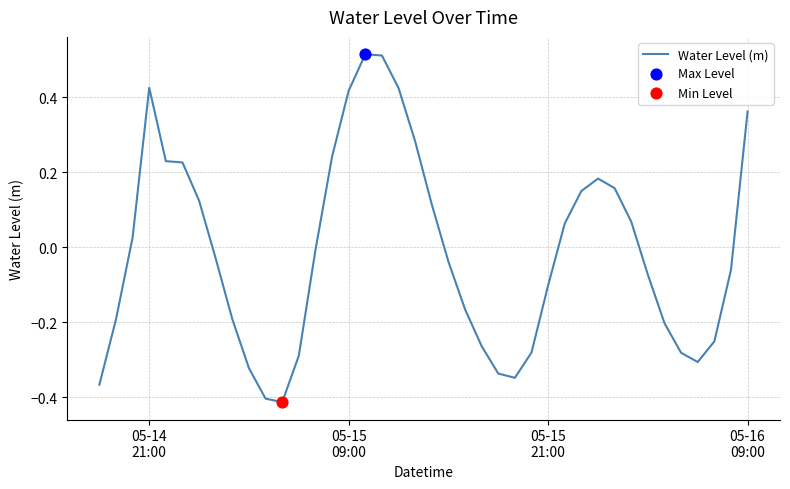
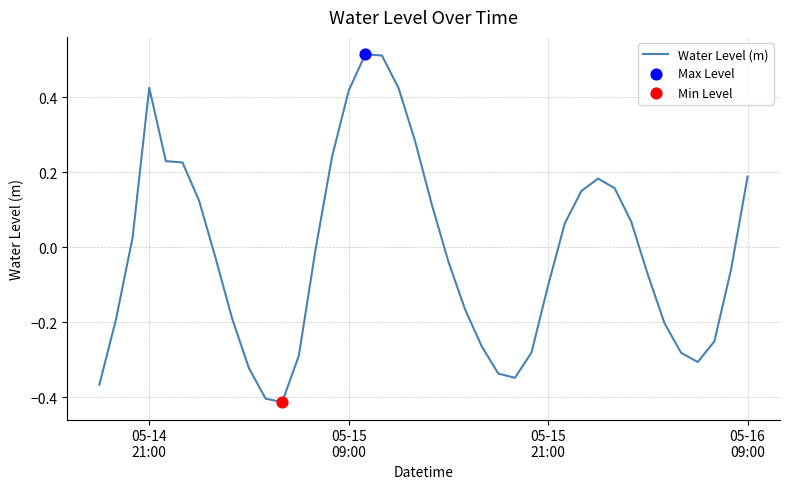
  {
    "Water Level (m)": {
      "05-14 21:00": 0.43,
      "05-15 09:00": 0.42,
      "05-15 21:00": -0.10,
-     "05-16 09:00": 0.36
+     "05-16 09:00": 0.19
    }
  }
